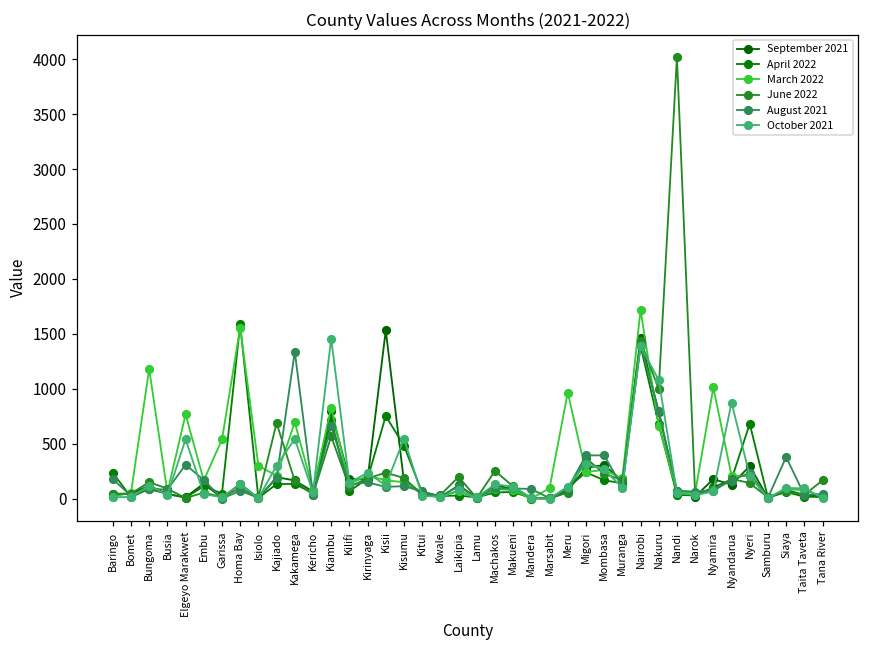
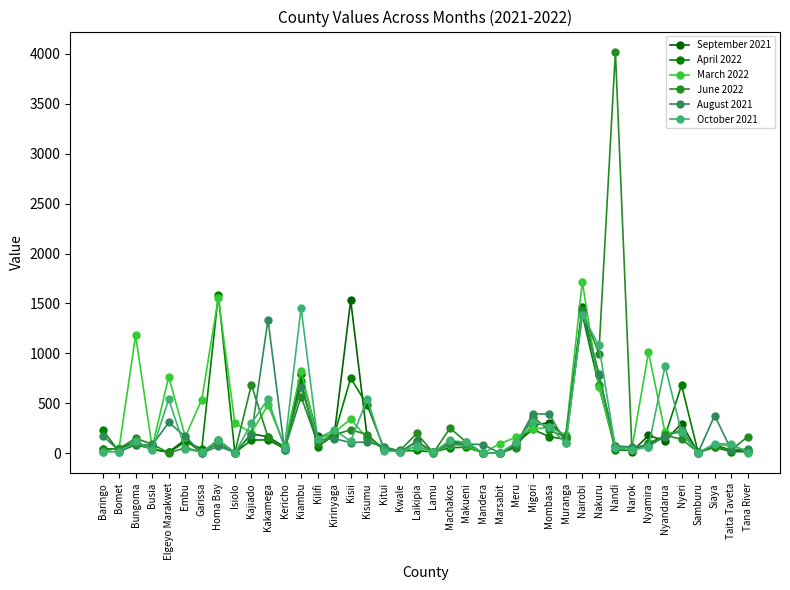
  {
    "March 2022": {
      "Bungoma": 1200,
      "Elgeyo Marakwet": 800,
      "Garissa": 500,
      "Homa Bay": 1600,
      "Isiolo": 300,
-     "Kakamega": 700,
+     "Kakamega": 500,
      "Kiambu": 800,
-     "Kisii": 200,
+     "Kisii": 300,
      "Marsabit": 100,
-     "Meru": 1000,
+     "Meru": 200,
      "Nairobi": 1700,
      "Nyamira": 1000,
      "Nyandarua": 200
    }
  }
